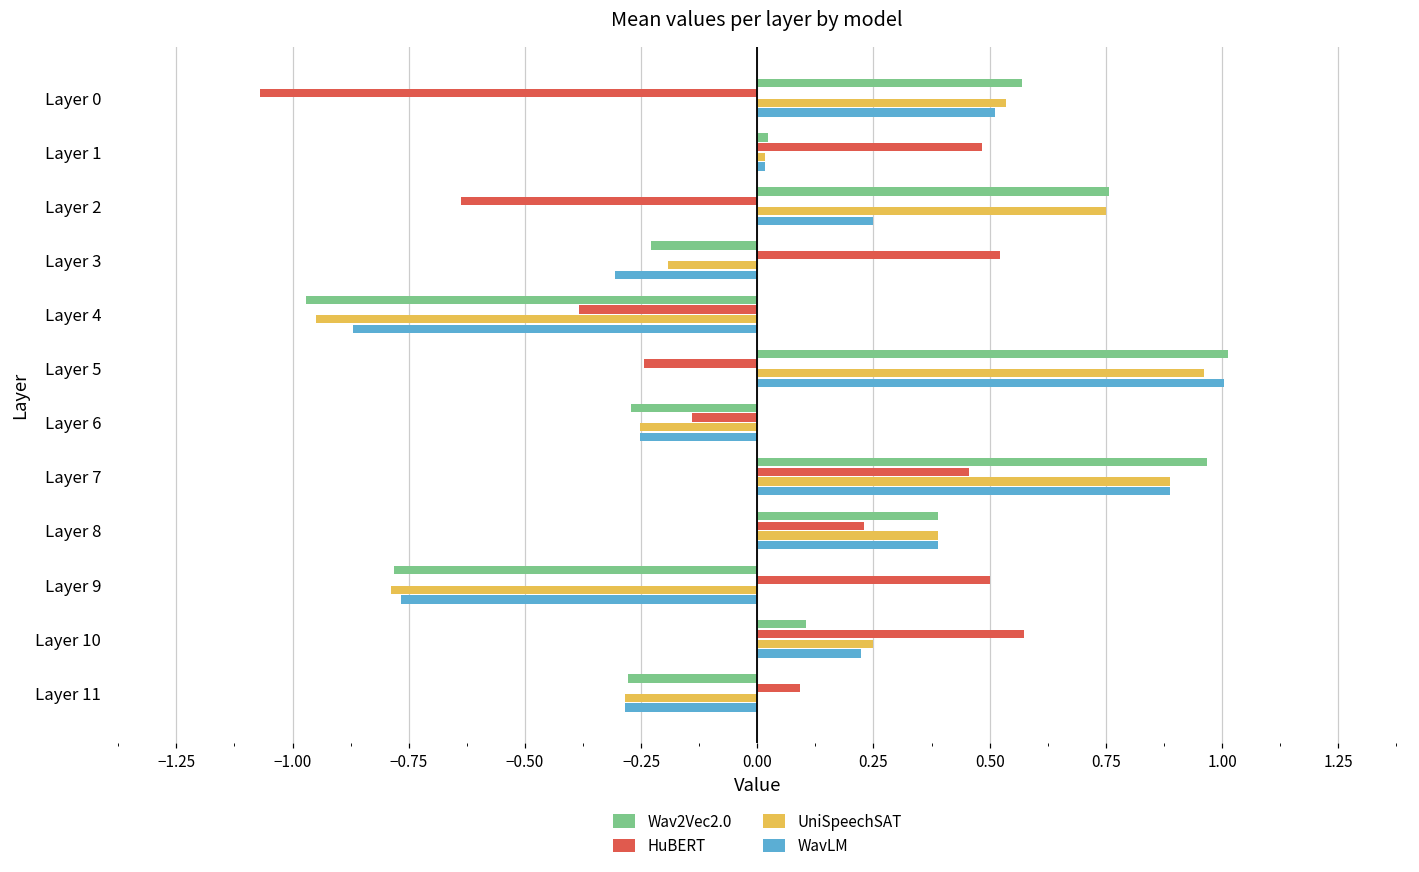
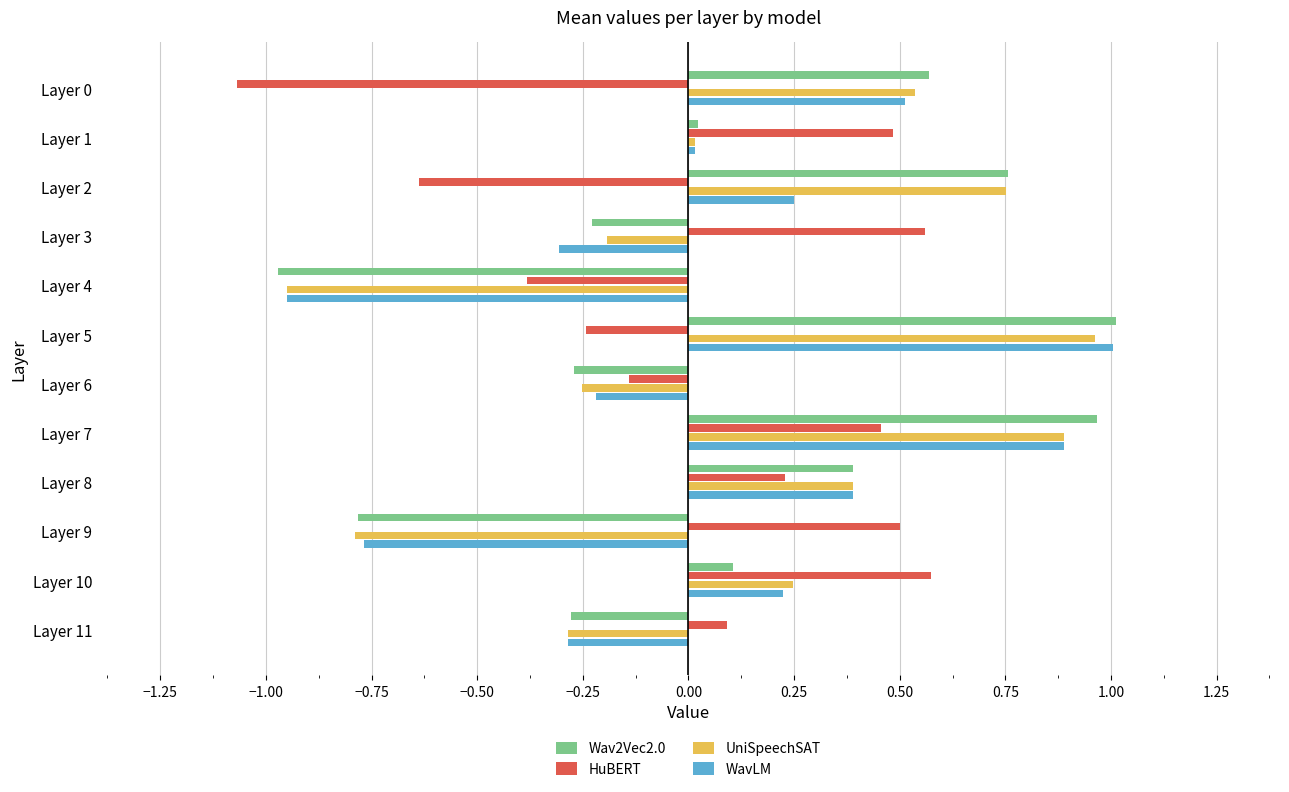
  {
    "Wav2Vec2.0": {
      "Layer 0": 0.57,
      "Layer 1": 0.02,
      "Layer 2": 0.76,
      "Layer 3": -0.23,
      "Layer 4": -0.97,
      "Layer 5": 1.01,
      "Layer 6": -0.27,
      "Layer 7": 0.97,
      "Layer 8": 0.39,
      "Layer 9": -0.78,
      "Layer 10": 0.11,
      "Layer 11": -0.28
    },
    "HuBERT": {
      "Layer 0": -1.07,
      "Layer 1": 0.48,
      "Layer 2": -0.64,
-     "Layer 3": 0.52,
+     "Layer 3": 0.56,
      "Layer 4": -0.38,
      "Layer 5": -0.24,
      "Layer 6": -0.14,
      "Layer 7": 0.46,
      "Layer 8": 0.23,
      "Layer 9": 0.50,
      "Layer 10": 0.57,
      "Layer 11": 0.09
    },
    "UniSpeechSAT": {
      "Layer 0": 0.54,
      "Layer 1": 0.02,
      "Layer 2": 0.75,
      "Layer 3": -0.19,
      "Layer 4": -0.95,
      "Layer 5": 0.96,
      "Layer 6": -0.25,
      "Layer 7": 0.89,
      "Layer 8": 0.39,
      "Layer 9": -0.79,
      "Layer 10": 0.25,
      "Layer 11": -0.28
    },
    "WavLM": {
      "Layer 0": 0.51,
      "Layer 1": 0.02,
      "Layer 2": 0.25,
      "Layer 3": -0.31,
-     "Layer 4": -0.87,
+     "Layer 4": -0.95,
      "Layer 5": 1.00,
-     "Layer 6": -0.25,
+     "Layer 6": -0.22,
      "Layer 7": 0.89,
      "Layer 8": 0.39,
      "Layer 9": -0.77,
      "Layer 10": 0.22,
      "Layer 11": -0.28
    }
  }
